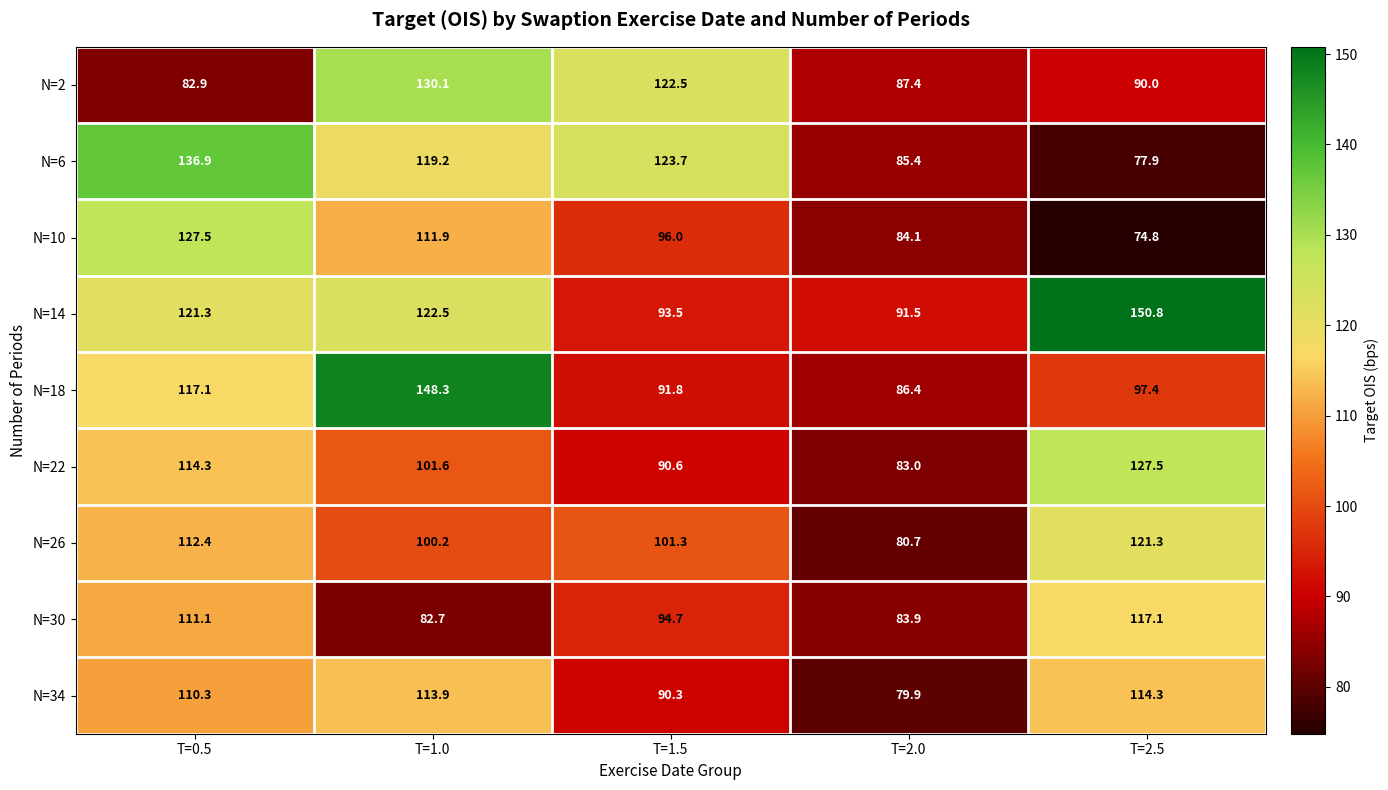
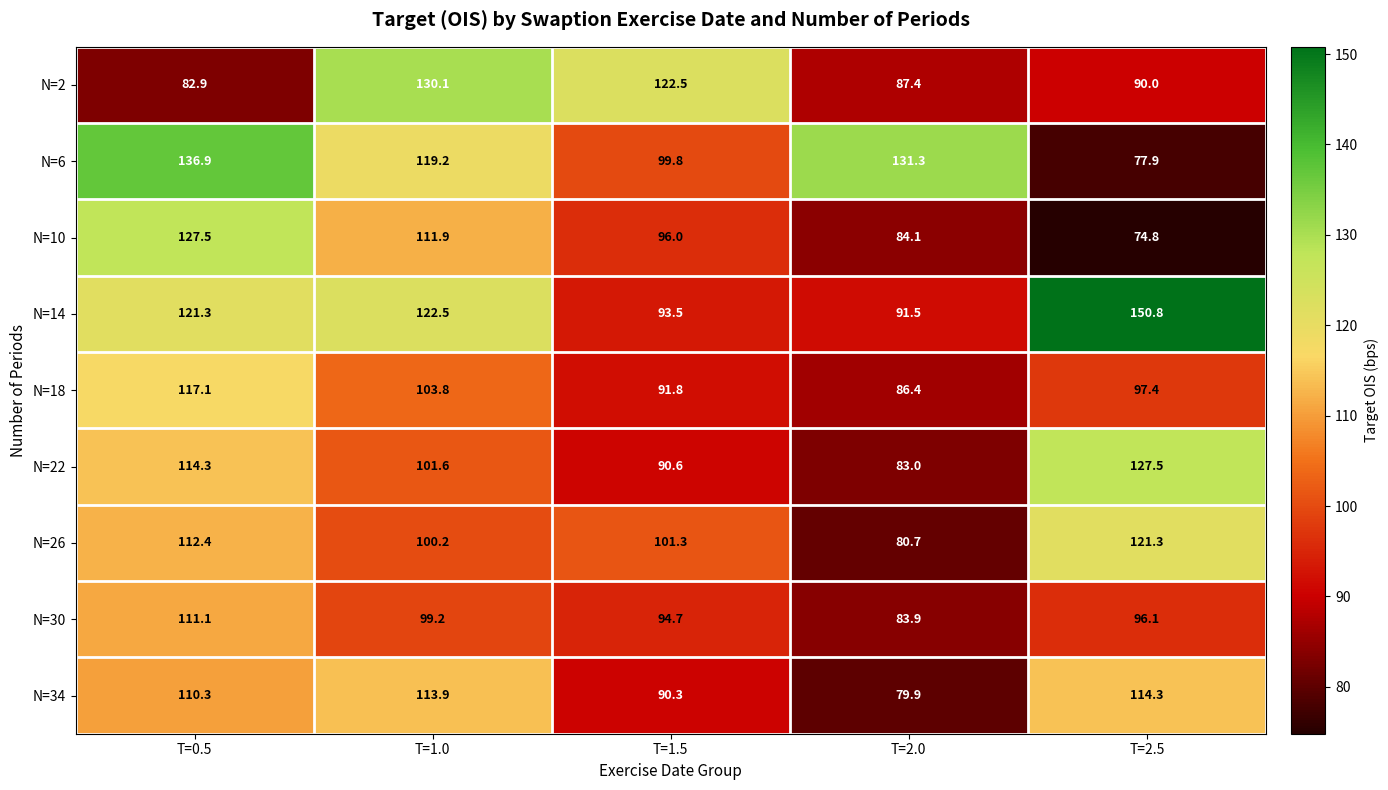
  {
    "N=2": {
      "T=0.5": 82.9,
      "T=1.0": 130.1,
      "T=1.5": 122.5,
      "T=2.0": 87.4,
      "T=2.5": 90.0
    },
    "N=6": {
      "T=0.5": 136.9,
      "T=1.0": 119.2,
-     "T=1.5": 123.7,
-     "T=2.0": 85.4,
+     "T=1.5": 99.8,
+     "T=2.0": 131.3,
      "T=2.5": 77.9
    },
    "N=10": {
      "T=0.5": 127.5,
      "T=1.0": 111.9,
      "T=1.5": 96.0,
      "T=2.0": 84.1,
      "T=2.5": 74.8
    },
    "N=14": {
      "T=0.5": 121.3,
      "T=1.0": 122.5,
      "T=1.5": 93.5,
      "T=2.0": 91.5,
      "T=2.5": 150.8
    },
    "N=18": {
      "T=0.5": 117.1,
-     "T=1.0": 148.3,
+     "T=1.0": 103.8,
      "T=1.5": 91.8,
      "T=2.0": 86.4,
      "T=2.5": 97.4
    },
    "N=22": {
      "T=0.5": 114.3,
      "T=1.0": 101.6,
      "T=1.5": 90.6,
      "T=2.0": 83.0,
      "T=2.5": 127.5
    },
    "N=26": {
      "T=0.5": 112.4,
      "T=1.0": 100.2,
      "T=1.5": 101.3,
      "T=2.0": 80.7,
      "T=2.5": 121.3
    },
    "N=30": {
      "T=0.5": 111.1,
-     "T=1.0": 82.7,
+     "T=1.0": 99.2,
      "T=1.5": 94.7,
      "T=2.0": 83.9,
-     "T=2.5": 117.1
+     "T=2.5": 96.1
    },
    "N=34": {
      "T=0.5": 110.3,
      "T=1.0": 113.9,
      "T=1.5": 90.3,
      "T=2.0": 79.9,
      "T=2.5": 114.3
    }
  }
